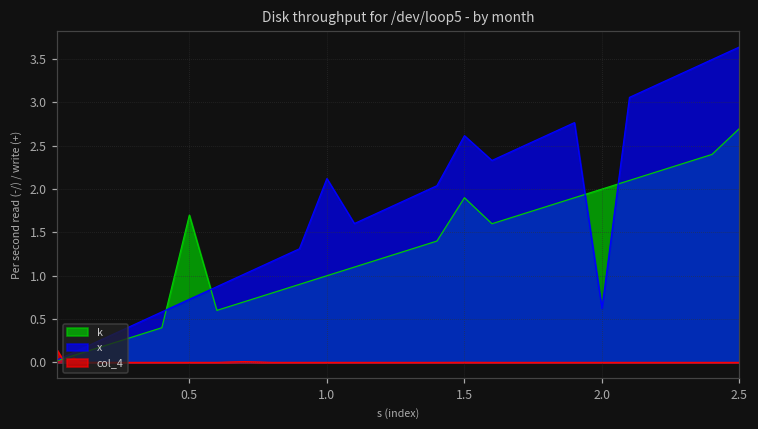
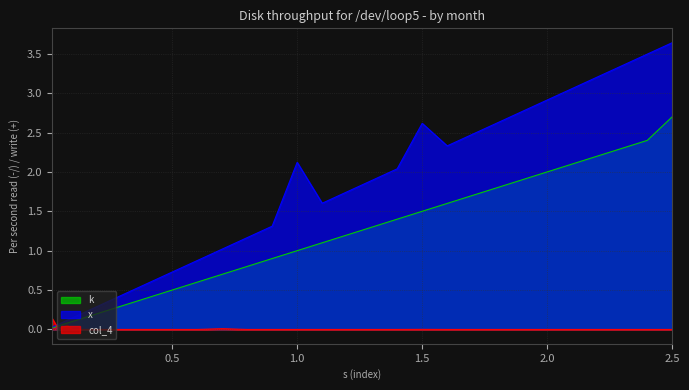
  {
    "k": {
-     "0.5": 1.7,
+     "0.5": 0.5,
      "1.0": 1.0,
-     "1.5": 1.9,
+     "1.5": 1.5,
      "2.0": 2.0,
      "2.5": 2.7
    },
    "x": {
      "0.5": 0.7,
      "1.0": 2.1,
      "1.5": 2.6,
-     "2.0": 0.6,
+     "2.0": 2.9,
      "2.5": 3.6
    },
    "col_4": {
      "0.5": 0.0,
      "1.0": 0.0,
      "1.5": 0.0,
      "2.0": 0.0,
      "2.5": 0.0
    }
  }
